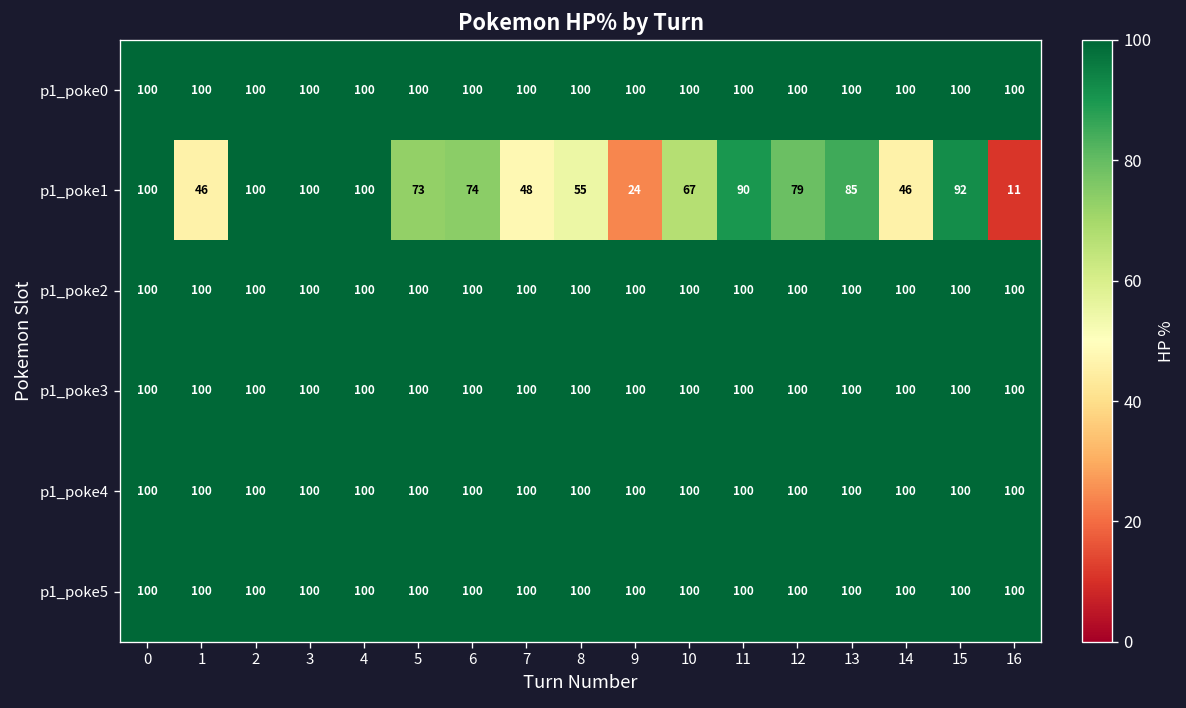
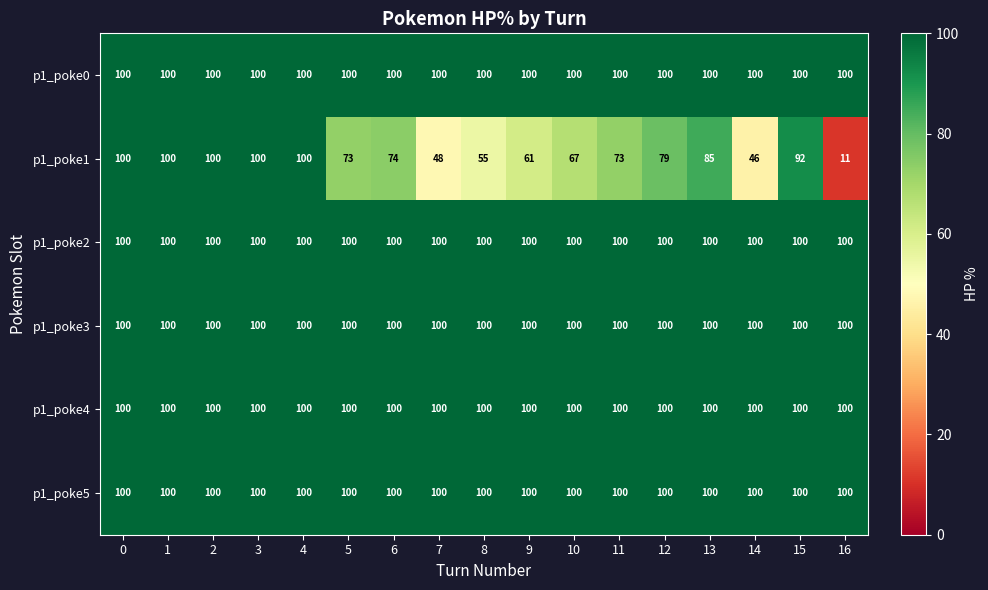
  {
    "p1_poke0": {
      "0": 100,
      "1": 100,
      "2": 100,
      "3": 100,
      "4": 100,
      "5": 100,
      "6": 100,
      "7": 100,
      "8": 100,
      "9": 100,
      "10": 100,
      "11": 100,
      "12": 100,
      "13": 100,
      "14": 100,
      "15": 100,
      "16": 100
    },
    "p1_poke1": {
      "0": 100,
-     "1": 46,
+     "1": 100,
      "2": 100,
      "3": 100,
      "4": 100,
      "5": 73,
      "6": 74,
      "7": 48,
      "8": 55,
-     "9": 24,
+     "9": 61,
      "10": 67,
-     "11": 90,
+     "11": 73,
      "12": 79,
      "13": 85,
      "14": 46,
      "15": 92,
      "16": 11
    },
    "p1_poke2": {
      "0": 100,
      "1": 100,
      "2": 100,
      "3": 100,
      "4": 100,
      "5": 100,
      "6": 100,
      "7": 100,
      "8": 100,
      "9": 100,
      "10": 100,
      "11": 100,
      "12": 100,
      "13": 100,
      "14": 100,
      "15": 100,
      "16": 100
    },
    "p1_poke3": {
      "0": 100,
      "1": 100,
      "2": 100,
      "3": 100,
      "4": 100,
      "5": 100,
      "6": 100,
      "7": 100,
      "8": 100,
      "9": 100,
      "10": 100,
      "11": 100,
      "12": 100,
      "13": 100,
      "14": 100,
      "15": 100,
      "16": 100
    },
    "p1_poke4": {
      "0": 100,
      "1": 100,
      "2": 100,
      "3": 100,
      "4": 100,
      "5": 100,
      "6": 100,
      "7": 100,
      "8": 100,
      "9": 100,
      "10": 100,
      "11": 100,
      "12": 100,
      "13": 100,
      "14": 100,
      "15": 100,
      "16": 100
    },
    "p1_poke5": {
      "0": 100,
      "1": 100,
      "2": 100,
      "3": 100,
      "4": 100,
      "5": 100,
      "6": 100,
      "7": 100,
      "8": 100,
      "9": 100,
      "10": 100,
      "11": 100,
      "12": 100,
      "13": 100,
      "14": 100,
      "15": 100,
      "16": 100
    }
  }
